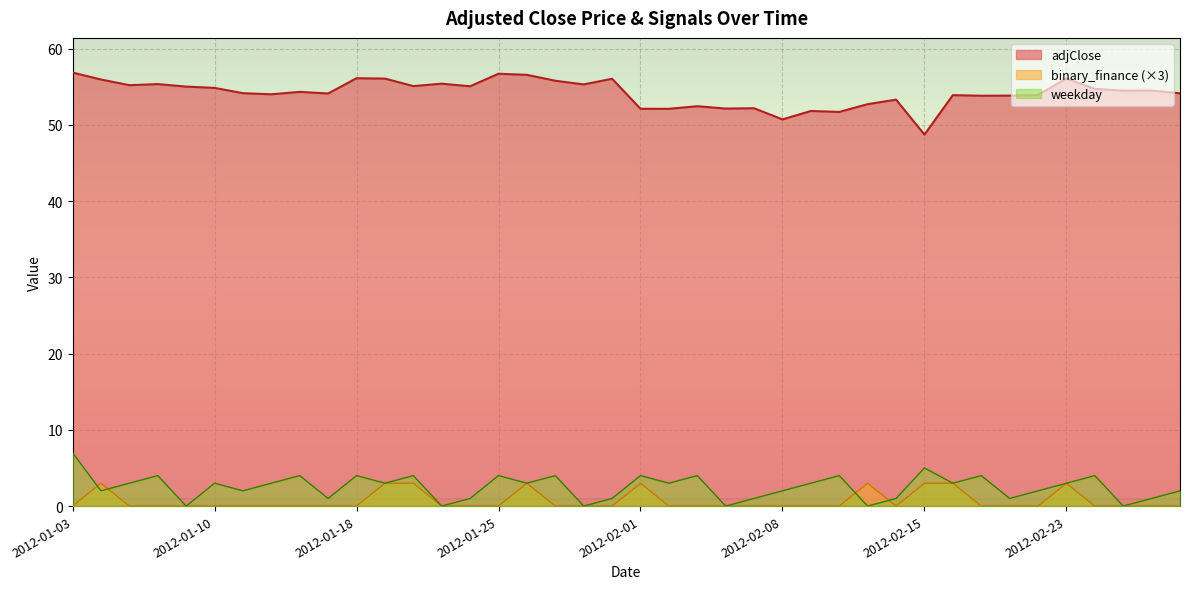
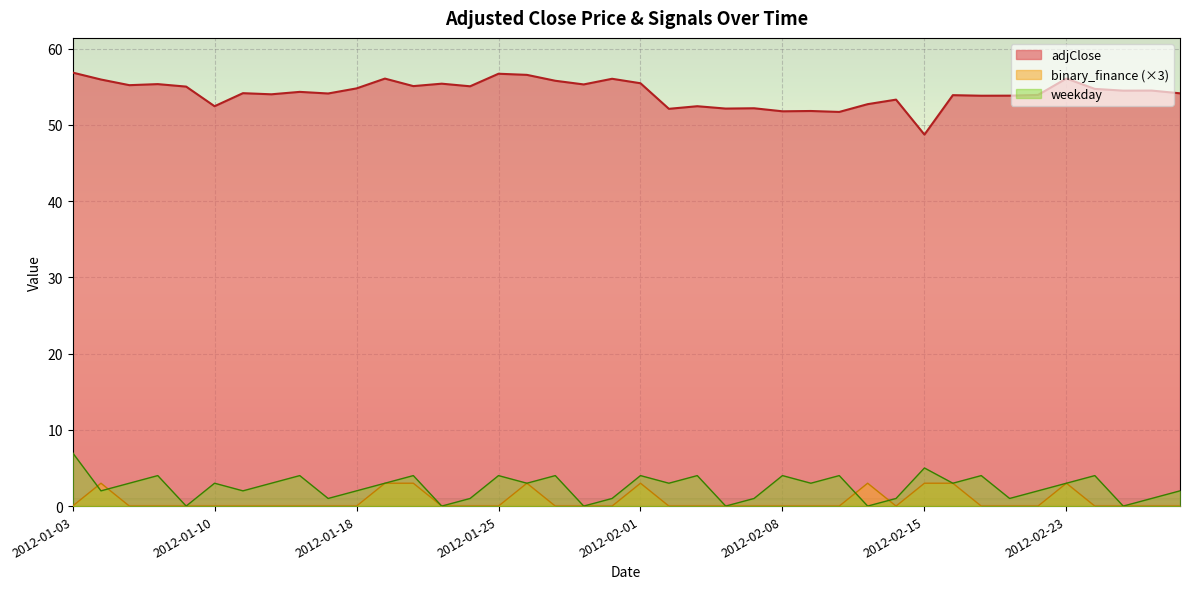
  {
    "adjClose": {
      "2012-01-03": 57,
-     "2012-01-10": 55,
-     "2012-01-18": 56,
+     "2012-01-10": 52,
+     "2012-01-18": 55,
      "2012-01-25": 57,
-     "2012-02-01": 52,
-     "2012-02-08": 51,
+     "2012-02-01": 55,
+     "2012-02-08": 52,
      "2012-02-15": 49
    },
    "binary_finance (×3)": {
      "2012-01-03": 0,
      "2012-01-10": 0,
      "2012-01-18": 0,
      "2012-01-25": 0,
      "2012-02-01": 3,
      "2012-02-08": 0,
      "2012-02-15": 3
    },
    "weekday": {
      "2012-01-03": 7,
      "2012-01-10": 3,
-     "2012-01-18": 4,
+     "2012-01-18": 2,
      "2012-01-25": 4,
      "2012-02-01": 4,
-     "2012-02-08": 2,
+     "2012-02-08": 4,
      "2012-02-15": 5
    }
  }
